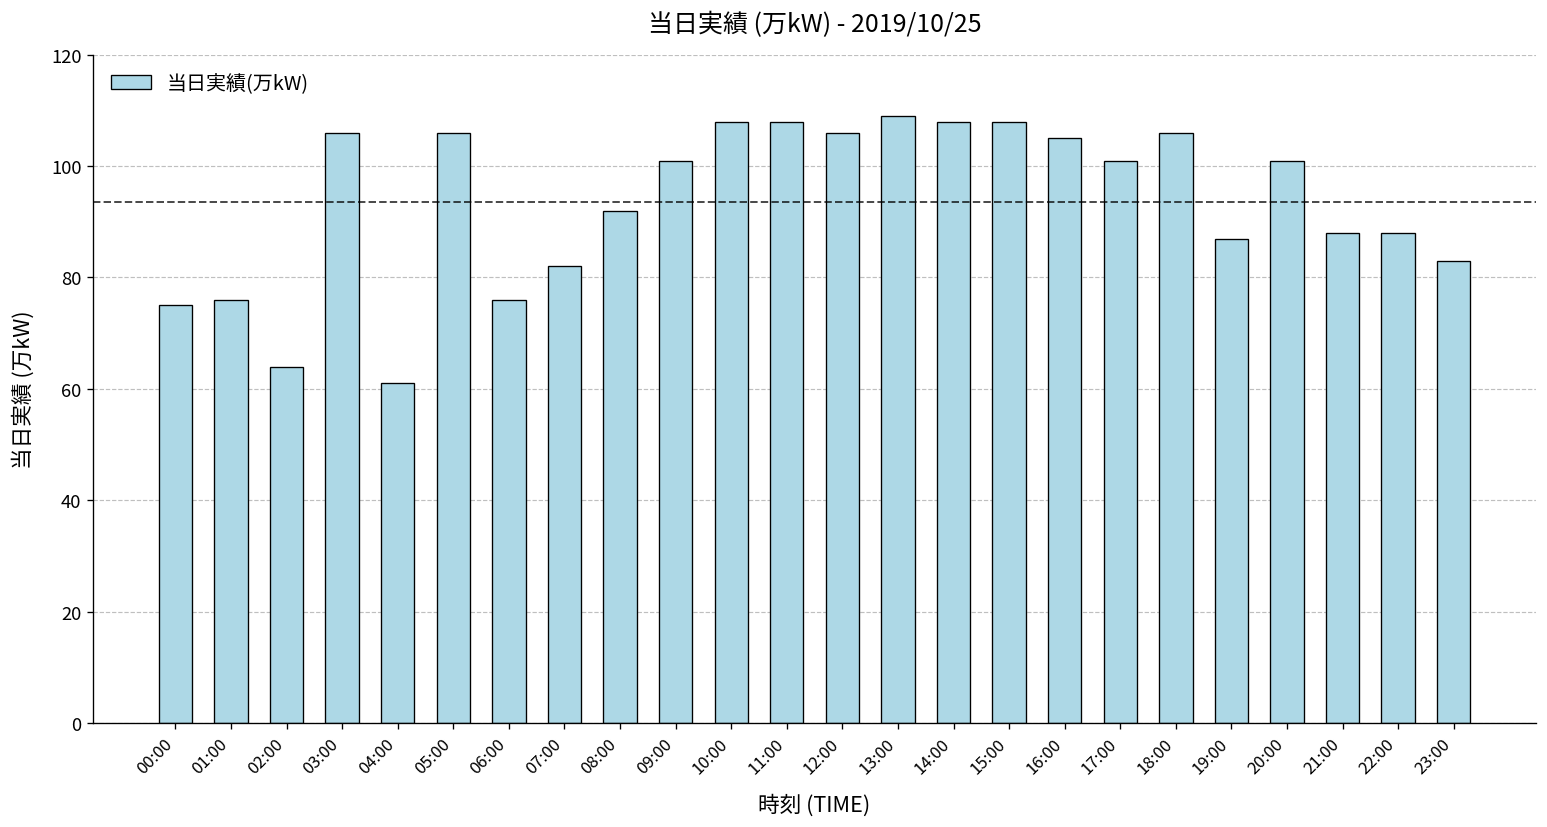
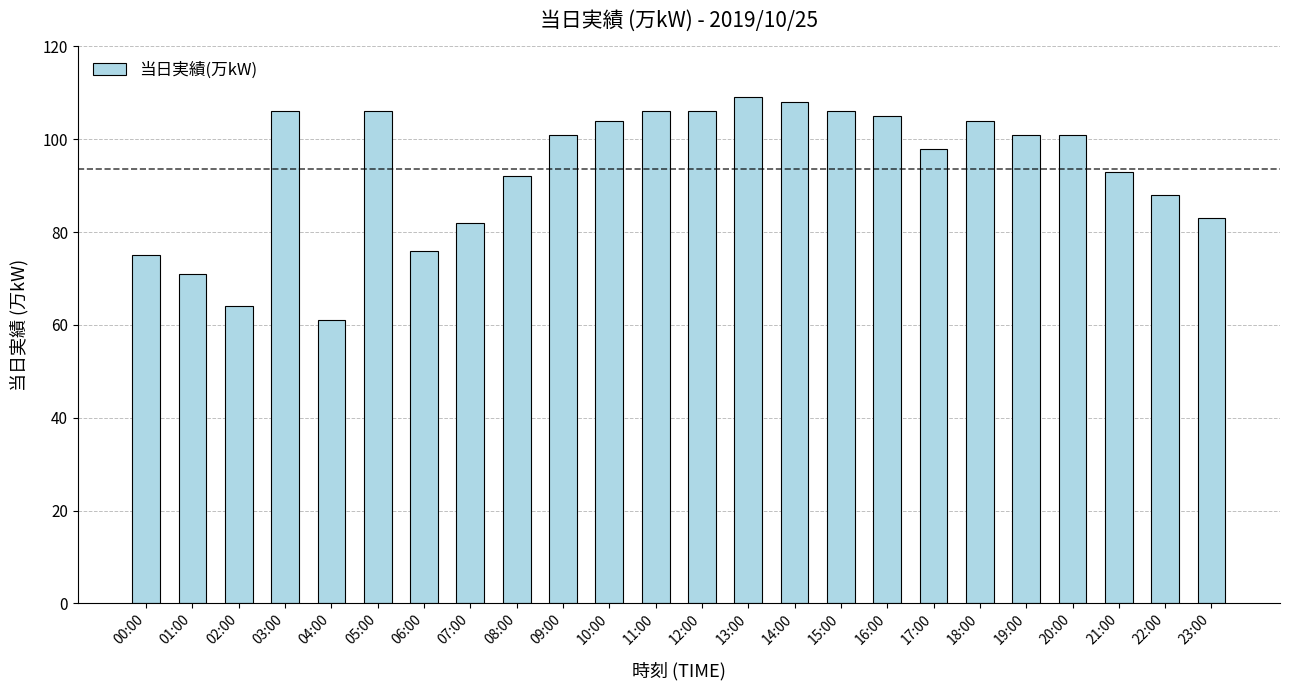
  {
    "00:00": 75,
-   "01:00": 76,
+   "01:00": 71,
    "02:00": 64,
    "03:00": 106,
    "04:00": 61,
    "05:00": 106,
    "06:00": 76,
    "07:00": 82,
    "08:00": 92,
    "09:00": 101,
-   "10:00": 108,
-   "11:00": 108,
+   "10:00": 104,
+   "11:00": 106,
    "12:00": 106,
    "13:00": 109,
    "14:00": 108,
-   "15:00": 108,
+   "15:00": 106,
    "16:00": 105,
-   "17:00": 101,
-   "18:00": 106,
-   "19:00": 87,
+   "17:00": 98,
+   "18:00": 104,
+   "19:00": 101,
    "20:00": 101,
-   "21:00": 88,
+   "21:00": 93,
    "22:00": 88,
    "23:00": 83
  }
